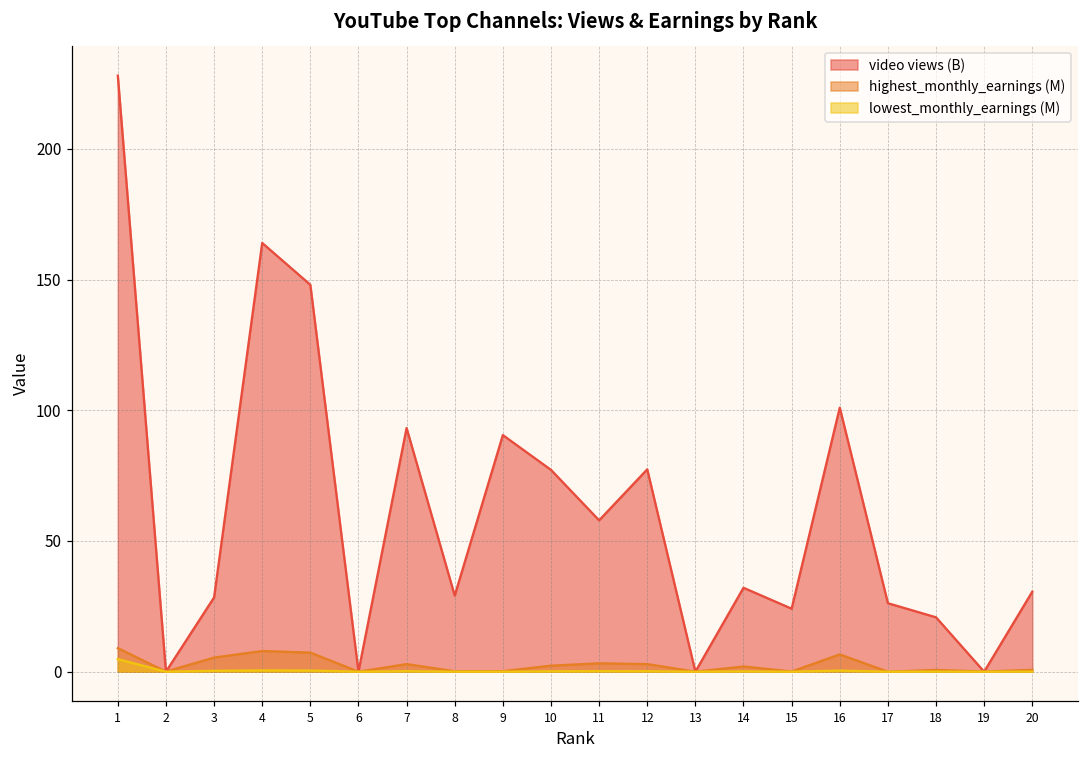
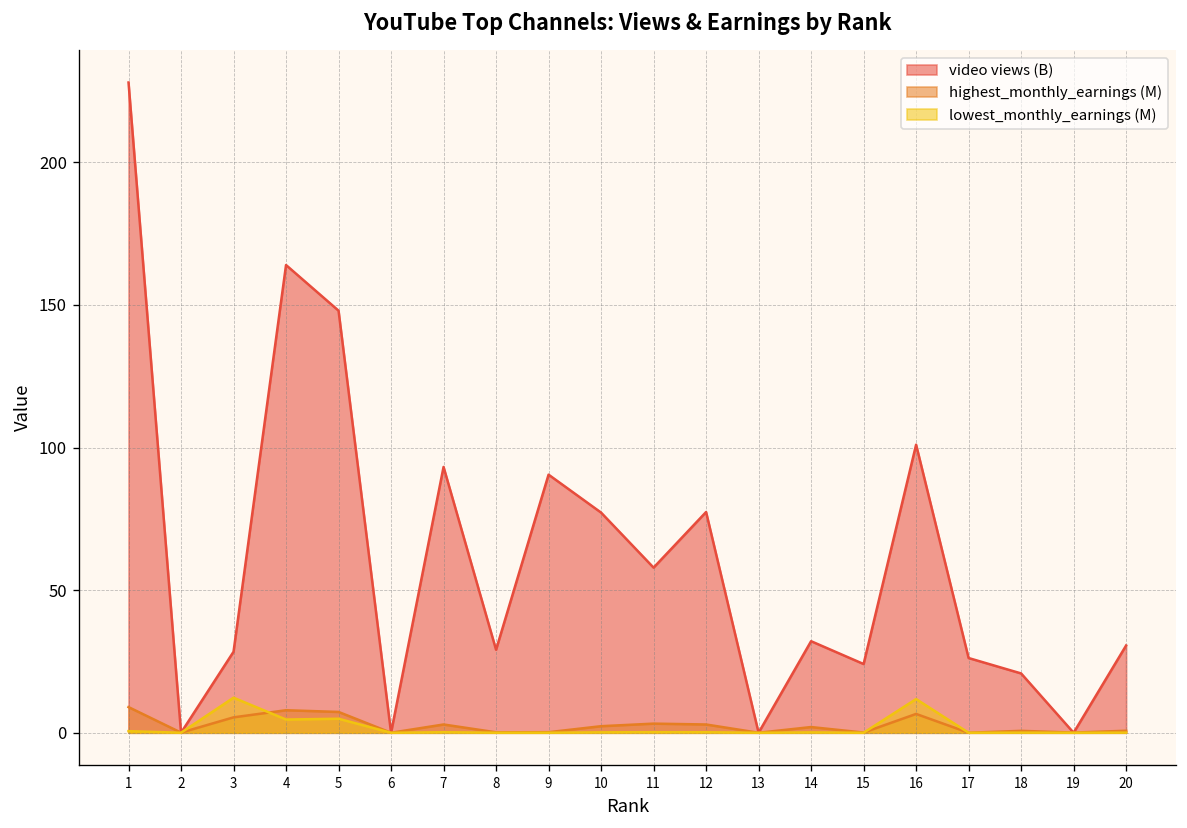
  {
    "lowest_monthly_earnings (M)": {
-     "1": 5,
-     "3": 0,
-     "4": 0,
-     "5": 0,
+     "1": 1,
+     "3": 12,
+     "4": 5,
+     "5": 5,
      "7": 0,
      "10": 0,
      "11": 0,
      "12": 0,
      "14": 0,
-     "16": 0
+     "16": 12
    }
  }
